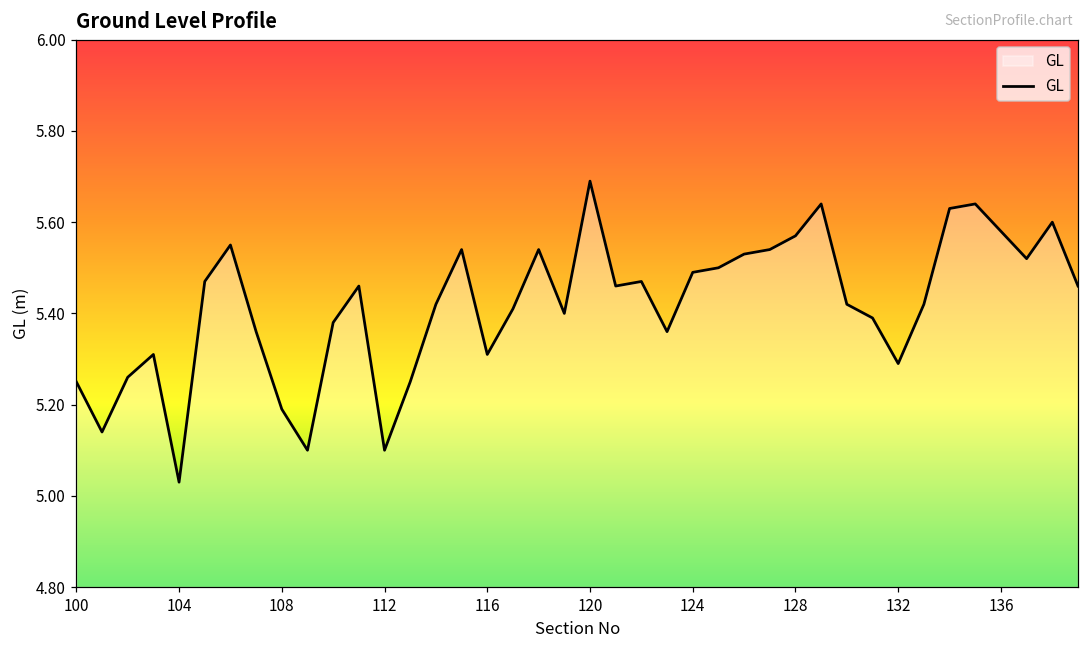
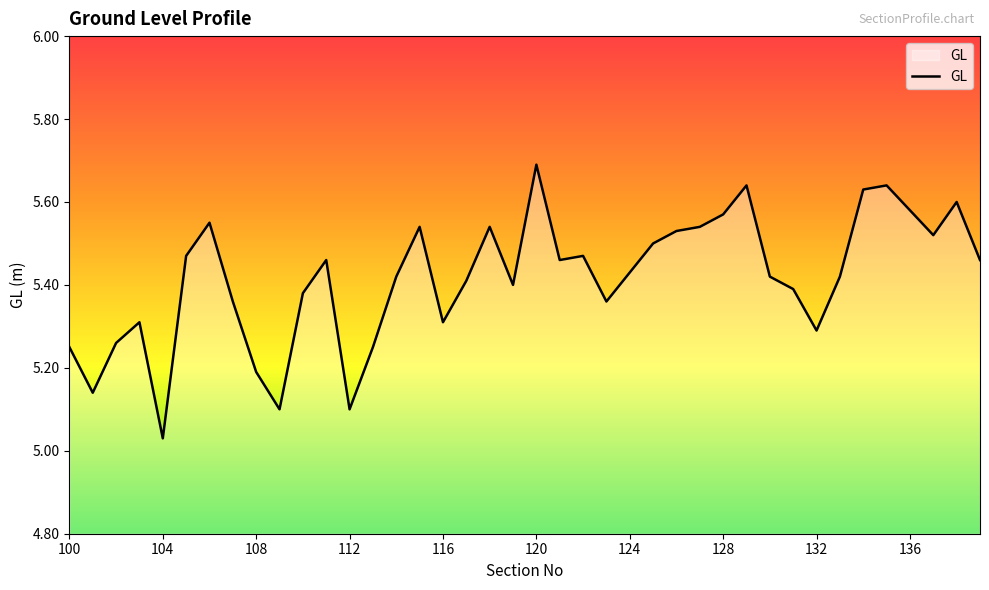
  {
    "100": 5.25,
    "104": 5.03,
    "108": 5.19,
    "112": 5.10,
    "116": 5.31,
    "120": 5.69,
-   "124": 5.49,
+   "124": 5.43,
    "128": 5.57,
    "132": 5.29,
    "136": 5.58
  }
